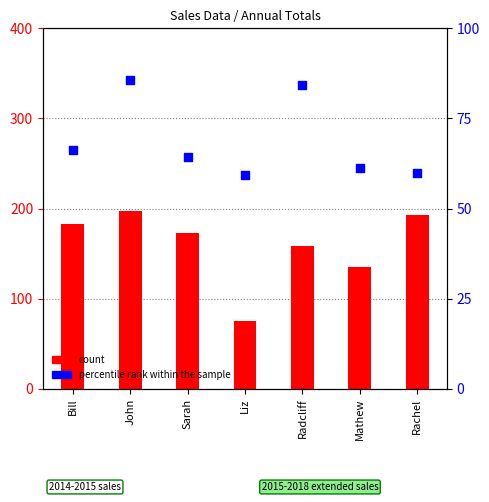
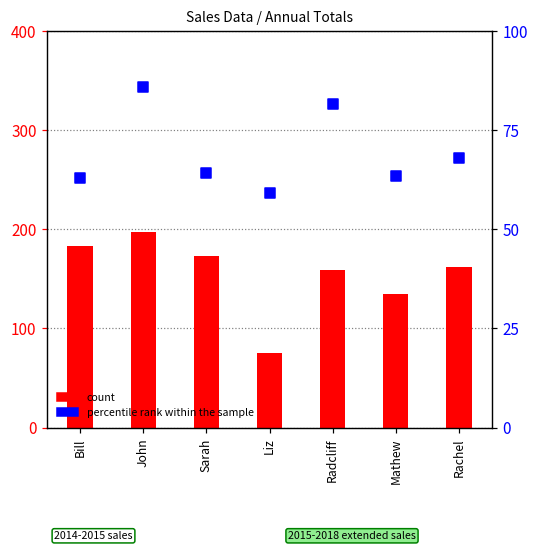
  {
    "count": {
      "Bill": 180,
      "John": 200,
      "Sarah": 170,
      "Liz": 80,
      "Radcliff": 160,
      "Mathew": 140,
-     "Rachel": 190
+     "Rachel": 160
    },
    "percentile rank within the sample": {
-     "Bill": 66,
-     "Radcliff": 84,
-     "Mathew": 61,
-     "Rachel": 60
+     "Bill": 63,
+     "Radcliff": 82,
+     "Mathew": 64,
+     "Rachel": 68
    }
  }
